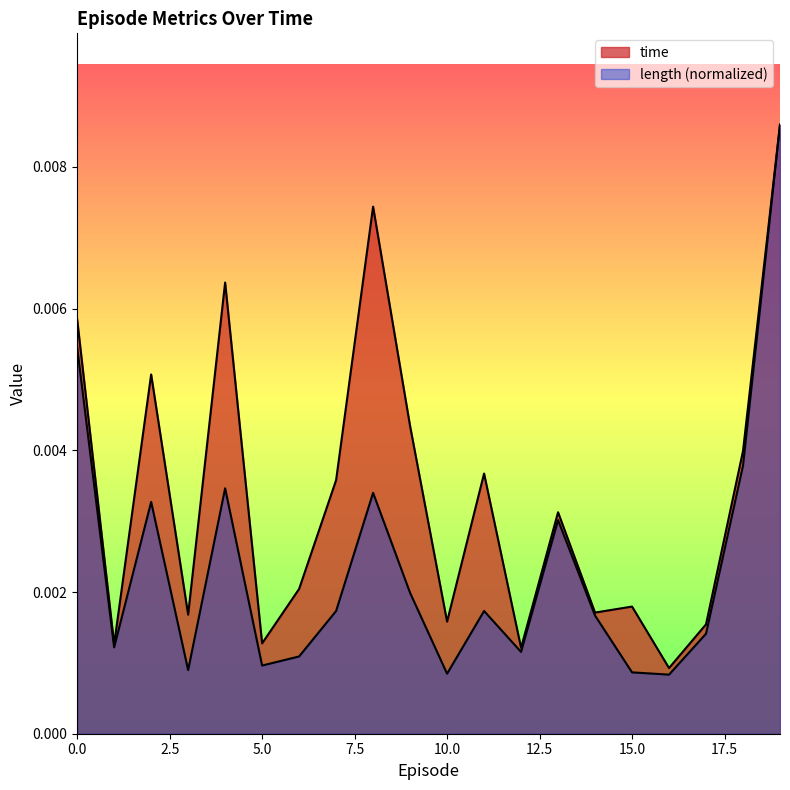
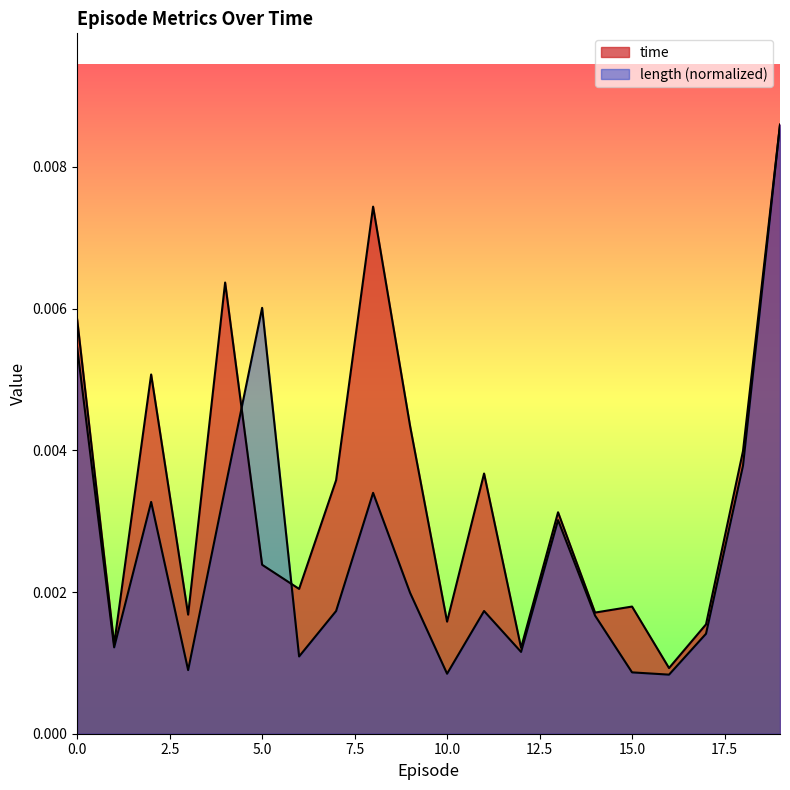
  {
    "time": {
      "0.0": 0.0058,
-     "5.0": 0.0013,
+     "5.0": 0.0024,
      "10.0": 0.0016,
      "15.0": 0.0018
    },
    "length (normalized)": {
      "0.0": 0.0055,
-     "5.0": 0.0010,
+     "5.0": 0.0060,
      "10.0": 0.0008,
      "15.0": 0.0009
    }
  }
